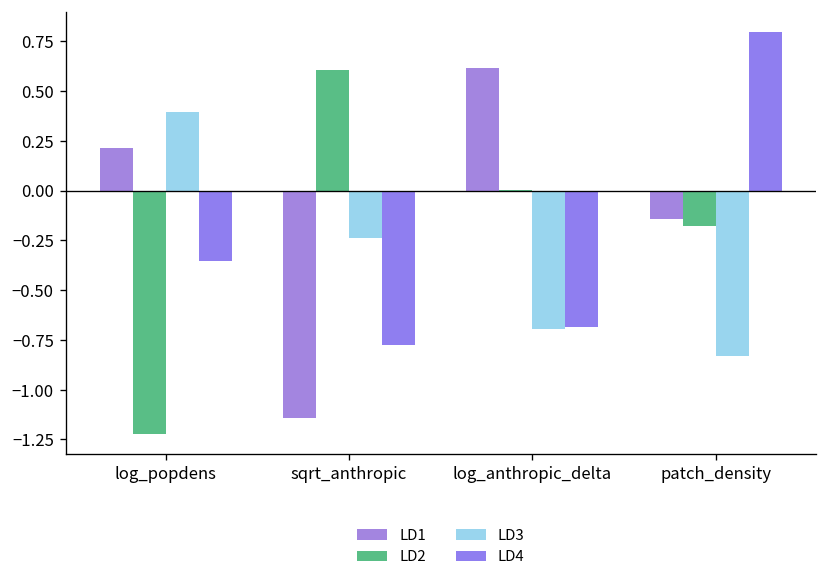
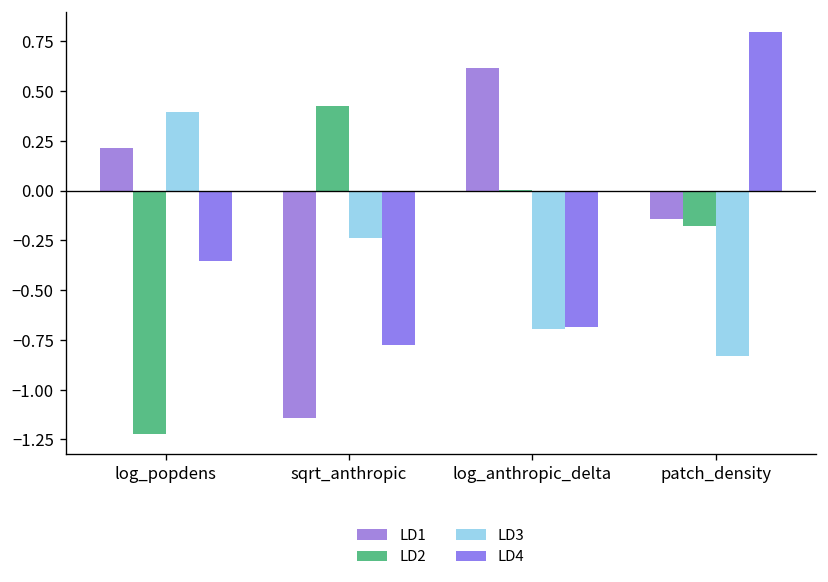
  {
    "LD2": {
      "log_popdens": -1.22,
-     "sqrt_anthropic": 0.60,
+     "sqrt_anthropic": 0.43,
      "patch_density": -0.18
    },
    "LD3": {
      "log_popdens": 0.40,
      "sqrt_anthropic": -0.24,
      "log_anthropic_delta": -0.70,
      "patch_density": -0.83
    }
  }
